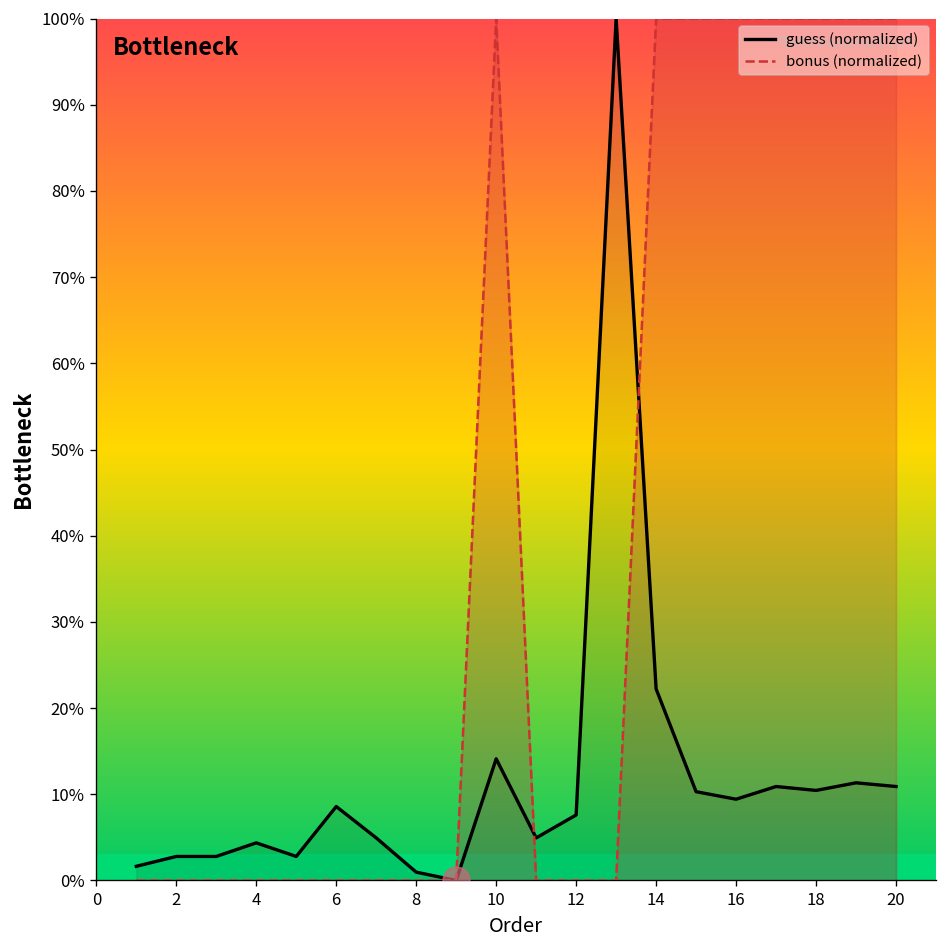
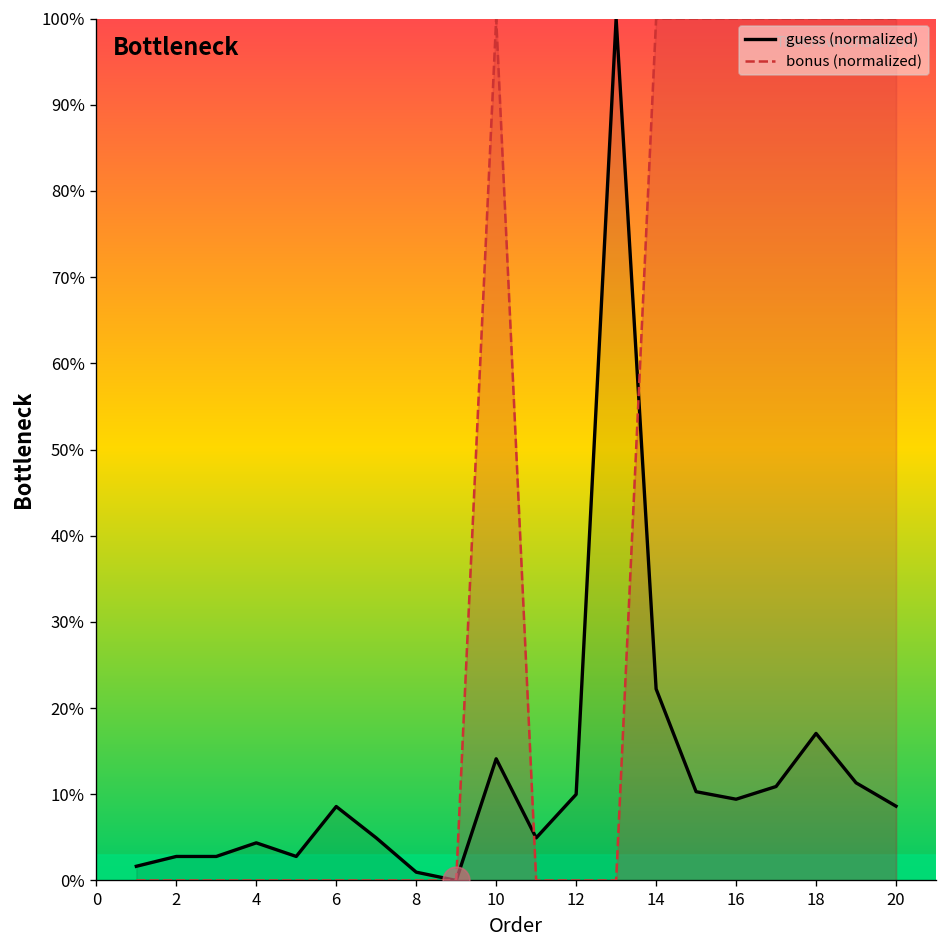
  {
    "guess (normalized)": {
      "4": "4%",
      "6": "9%",
      "10": "14%",
-     "12": "8%",
+     "12": "10%",
      "14": "22%",
      "16": "9%",
-     "18": "10%",
-     "20": "11%"
+     "18": "17%",
+     "20": "9%"
    },
    "bonus (normalized)": {
      "10": "100%",
      "14": "100%",
      "16": "100%",
      "18": "100%",
      "20": "100%"
    }
  }
